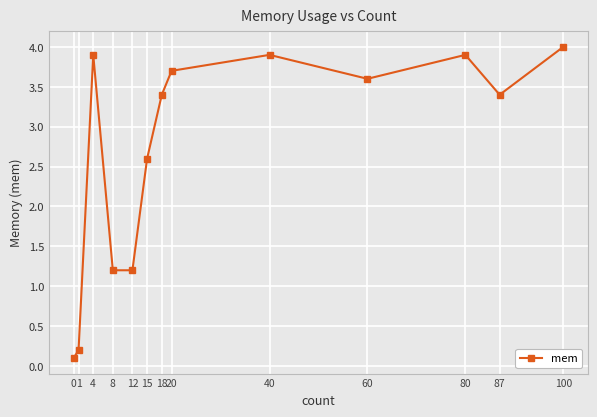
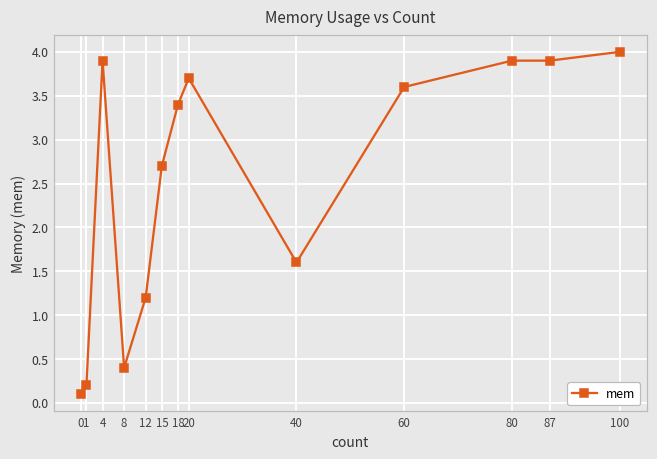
  {
    "0": 0.1,
    "1": 0.2,
    "4": 3.9,
-   "8": 1.2,
+   "8": 0.4,
    "12": 1.2,
-   "15": 2.6,
-   "40": 3.9,
+   "15": 2.7,
+   "40": 1.6,
    "60": 3.6,
    "80": 3.9,
-   "87": 3.4,
+   "87": 3.9,
    "100": 4.0
  }
